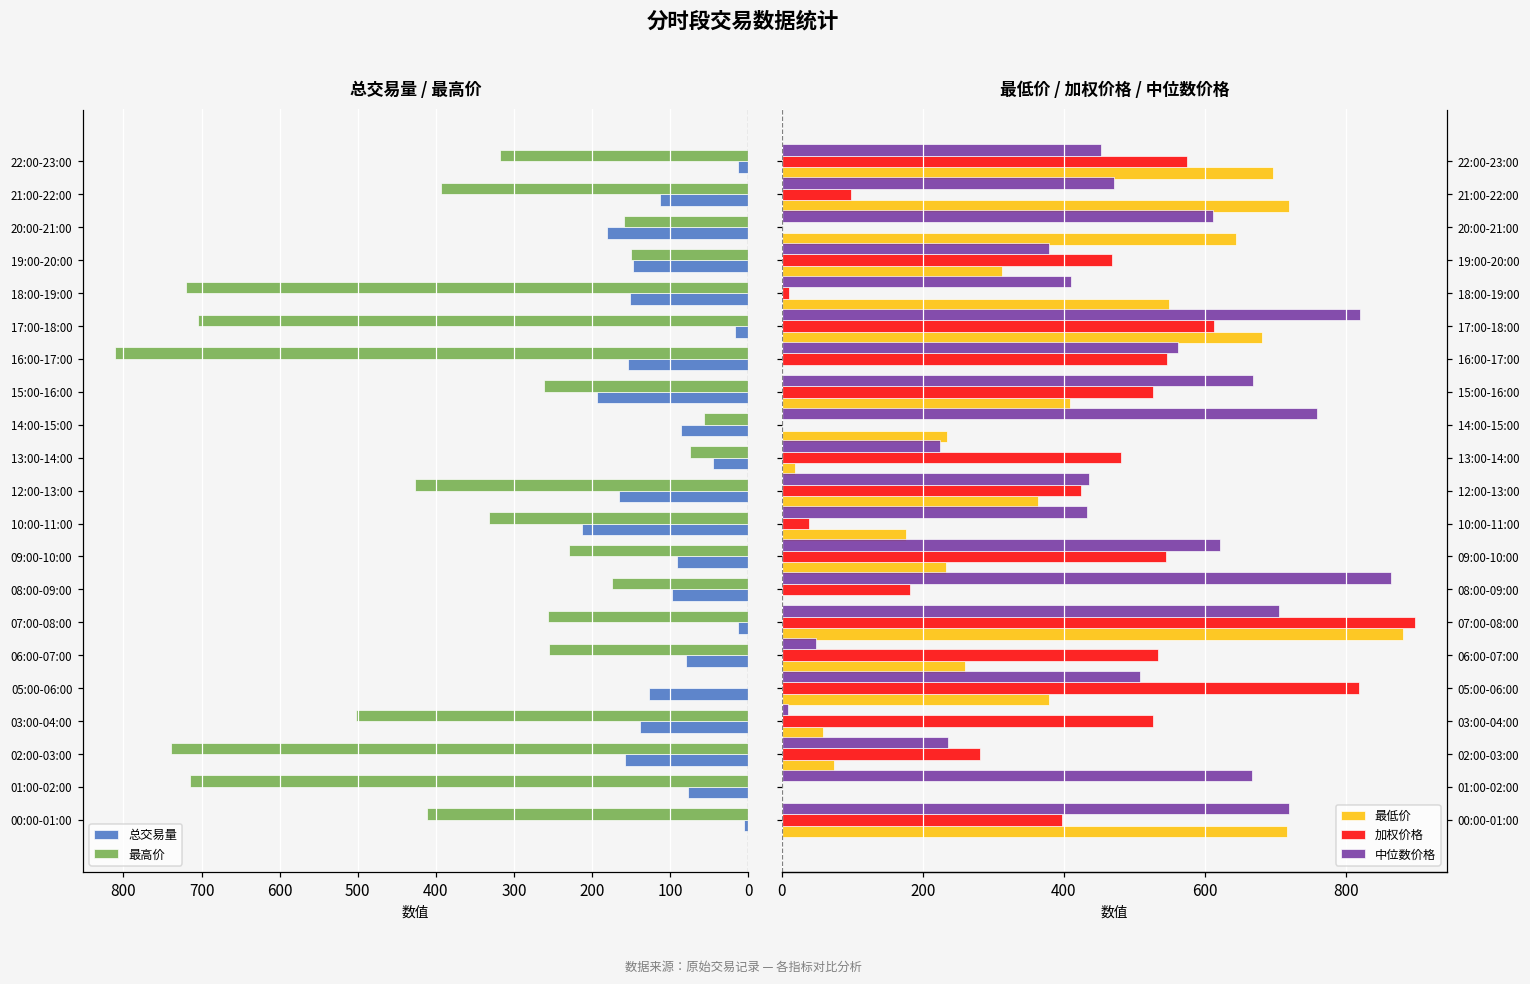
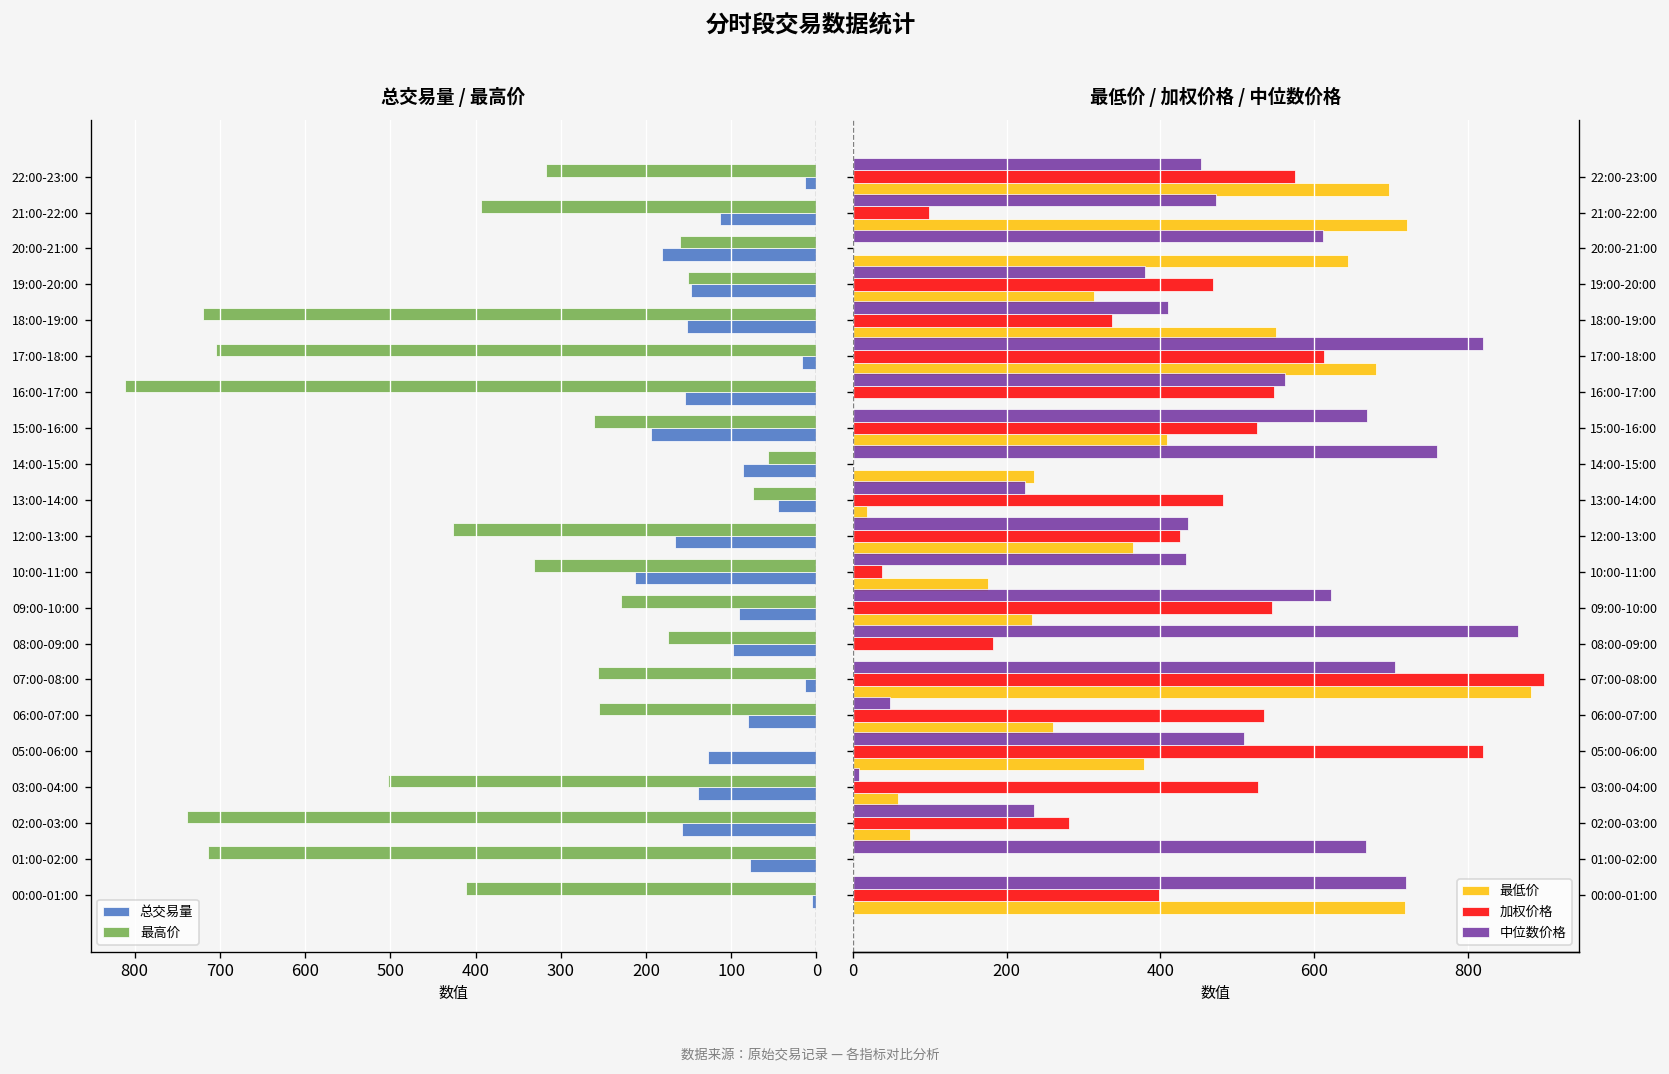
  {
    "总交易量 / 最高价": {
      "总交易量": {
        "22:00-23:00": 10,
        "21:00-22:00": 110,
        "20:00-21:00": 180,
        "19:00-20:00": 150,
        "18:00-19:00": 150,
        "17:00-18:00": 20,
        "16:00-17:00": 150,
        "15:00-16:00": 190,
        "14:00-15:00": 90,
        "13:00-14:00": 50,
        "12:00-13:00": 170,
        "10:00-11:00": 210,
        "09:00-10:00": 90,
        "08:00-09:00": 100,
        "07:00-08:00": 10,
        "06:00-07:00": 80,
        "05:00-06:00": 130,
        "03:00-04:00": 140,
        "02:00-03:00": 160,
        "01:00-02:00": 80,
        "00:00-01:00": 10
      },
      "最高价": {
        "22:00-23:00": 320,
        "21:00-22:00": 390,
        "20:00-21:00": 160,
        "19:00-20:00": 150,
        "18:00-19:00": 720,
        "17:00-18:00": 710,
        "16:00-17:00": 810,
        "15:00-16:00": 260,
        "14:00-15:00": 60,
        "13:00-14:00": 70,
        "12:00-13:00": 430,
        "10:00-11:00": 330,
        "09:00-10:00": 230,
        "08:00-09:00": 170,
        "07:00-08:00": 260,
        "06:00-07:00": 260,
        "05:00-06:00": 0,
        "03:00-04:00": 500,
        "02:00-03:00": 740,
        "01:00-02:00": 710,
        "00:00-01:00": 410
      }
    },
    "最低价 / 加权价格 / 中位数价格": {
      "最低价": {
        "22:00-23:00": 700,
        "21:00-22:00": 720,
        "20:00-21:00": 640,
        "19:00-20:00": 310,
        "18:00-19:00": 550,
        "17:00-18:00": 680,
        "16:00-17:00": 0,
        "15:00-16:00": 410,
        "14:00-15:00": 240,
        "13:00-14:00": 20,
        "12:00-13:00": 360,
        "10:00-11:00": 180,
        "09:00-10:00": 230,
        "08:00-09:00": 0,
        "07:00-08:00": 880,
        "06:00-07:00": 260,
        "05:00-06:00": 380,
        "03:00-04:00": 60,
        "02:00-03:00": 70,
        "01:00-02:00": 0,
        "00:00-01:00": 720
      },
      "加权价格": {
        "22:00-23:00": 570,
        "21:00-22:00": 100,
        "20:00-21:00": 0,
        "19:00-20:00": 470,
-       "18:00-19:00": 10,
+       "18:00-19:00": 340,
        "17:00-18:00": 610,
        "16:00-17:00": 550,
        "15:00-16:00": 530,
        "14:00-15:00": 0,
        "13:00-14:00": 480,
        "12:00-13:00": 430,
        "10:00-11:00": 40,
        "09:00-10:00": 540,
        "08:00-09:00": 180,
        "07:00-08:00": 900,
        "06:00-07:00": 530,
        "05:00-06:00": 820,
        "03:00-04:00": 530,
        "02:00-03:00": 280,
        "01:00-02:00": 0,
        "00:00-01:00": 400
      },
      "中位数价格": {
        "22:00-23:00": 450,
        "21:00-22:00": 470,
        "20:00-21:00": 610,
        "19:00-20:00": 380,
        "18:00-19:00": 410,
        "17:00-18:00": 820,
        "16:00-17:00": 560,
        "15:00-16:00": 670,
        "14:00-15:00": 760,
        "13:00-14:00": 220,
        "12:00-13:00": 440,
        "10:00-11:00": 430,
        "09:00-10:00": 620,
        "08:00-09:00": 870,
        "07:00-08:00": 710,
        "06:00-07:00": 50,
        "05:00-06:00": 510,
        "03:00-04:00": 10,
        "02:00-03:00": 240,
        "01:00-02:00": 670,
        "00:00-01:00": 720
      }
    }
  }
